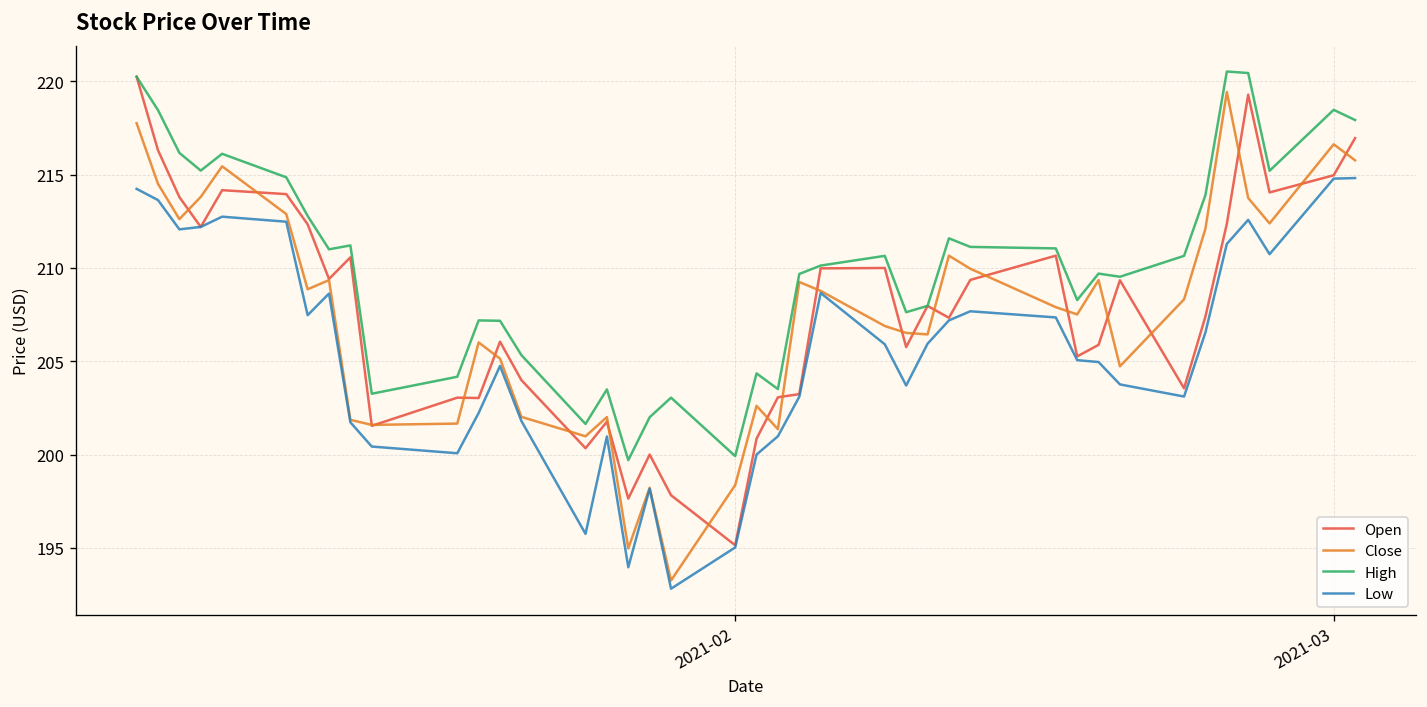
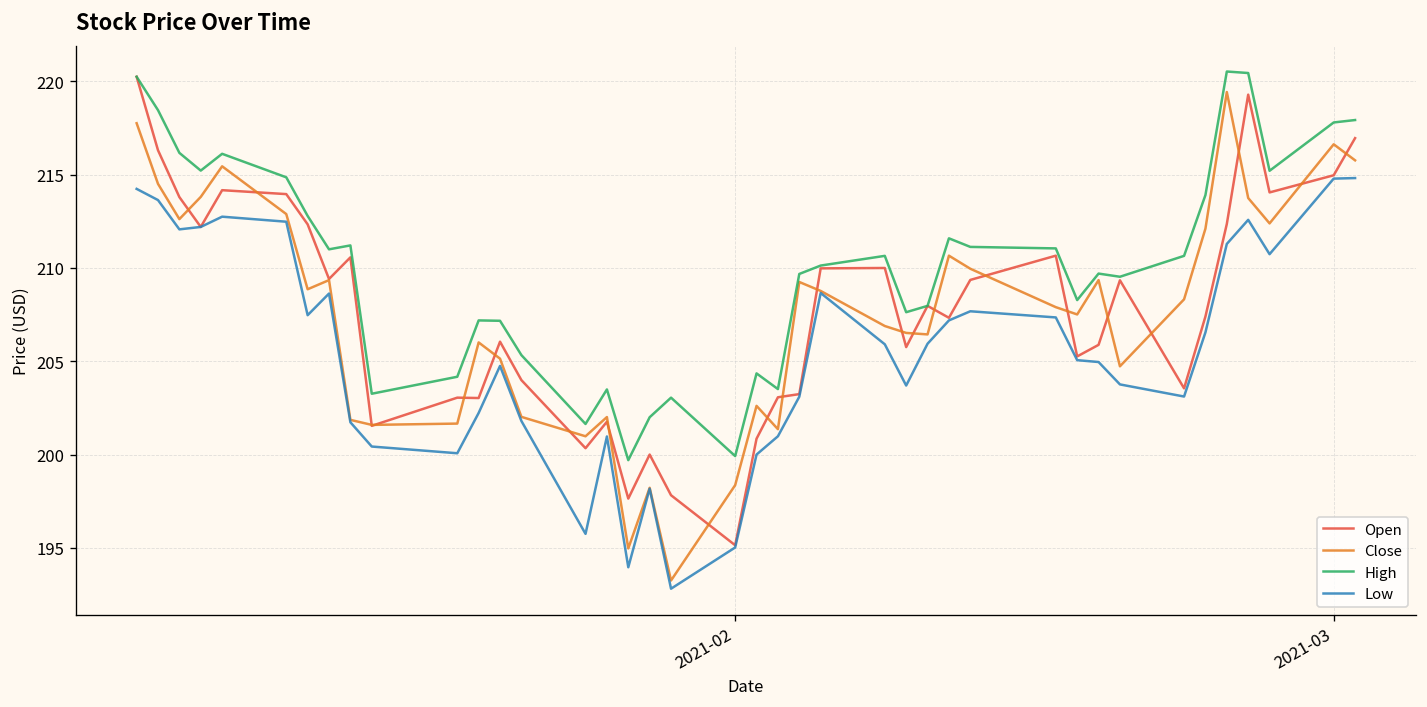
  {
    "High": {
      "2021-02": 199.9,
-     "2021-03": 218.5
+     "2021-03": 217.8
    },
    "Low": {
      "2021-03": 214.8
    }
  }
